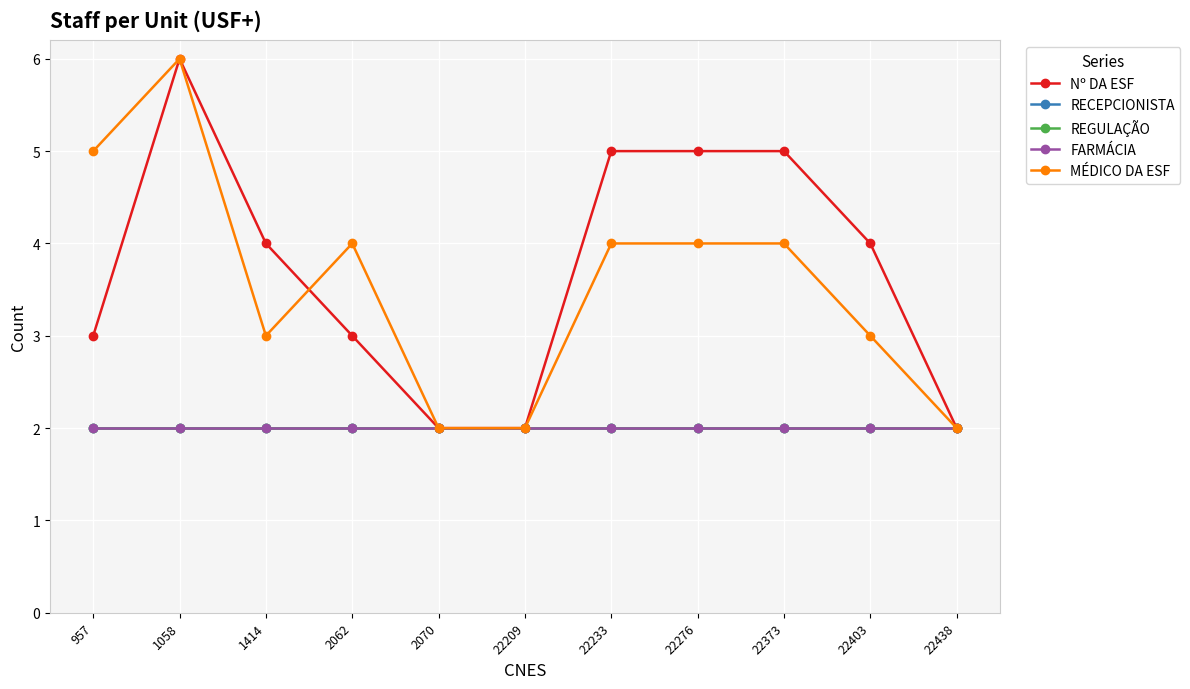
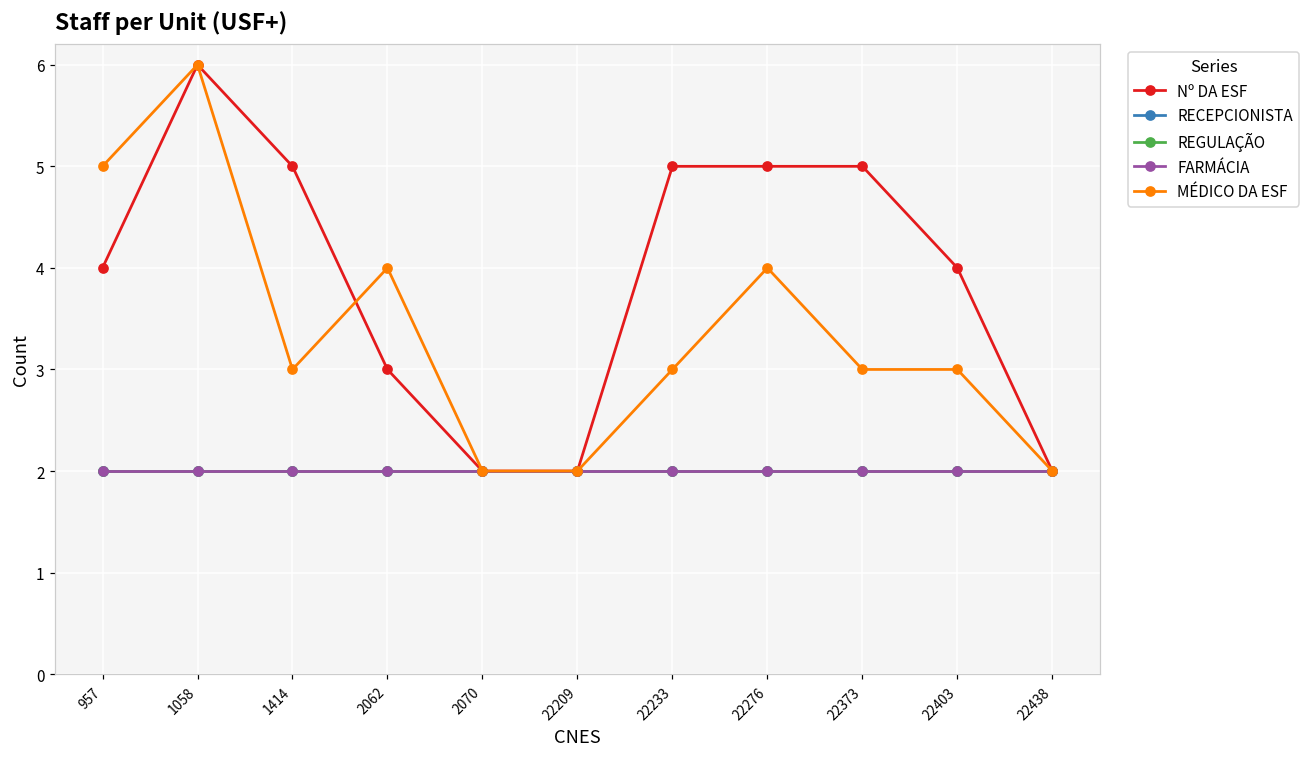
  {
    "Nº DA ESF": {
-     "957": 3,
-     "1414": 4,
+     "957": 4,
+     "1414": 5,
      "2062": 3,
      "22233": 5,
      "22276": 5,
      "22373": 5,
      "22403": 4
    },
    "FARMÁCIA": {
      "957": 2,
      "1058": 2,
      "1414": 2,
      "2062": 2,
      "22233": 2,
      "22276": 2,
      "22373": 2,
      "22403": 2
    },
    "MÉDICO DA ESF": {
      "957": 5,
      "1414": 3,
      "2062": 4,
-     "22233": 4,
+     "22233": 3,
      "22276": 4,
-     "22373": 4,
+     "22373": 3,
      "22403": 3
    }
  }
